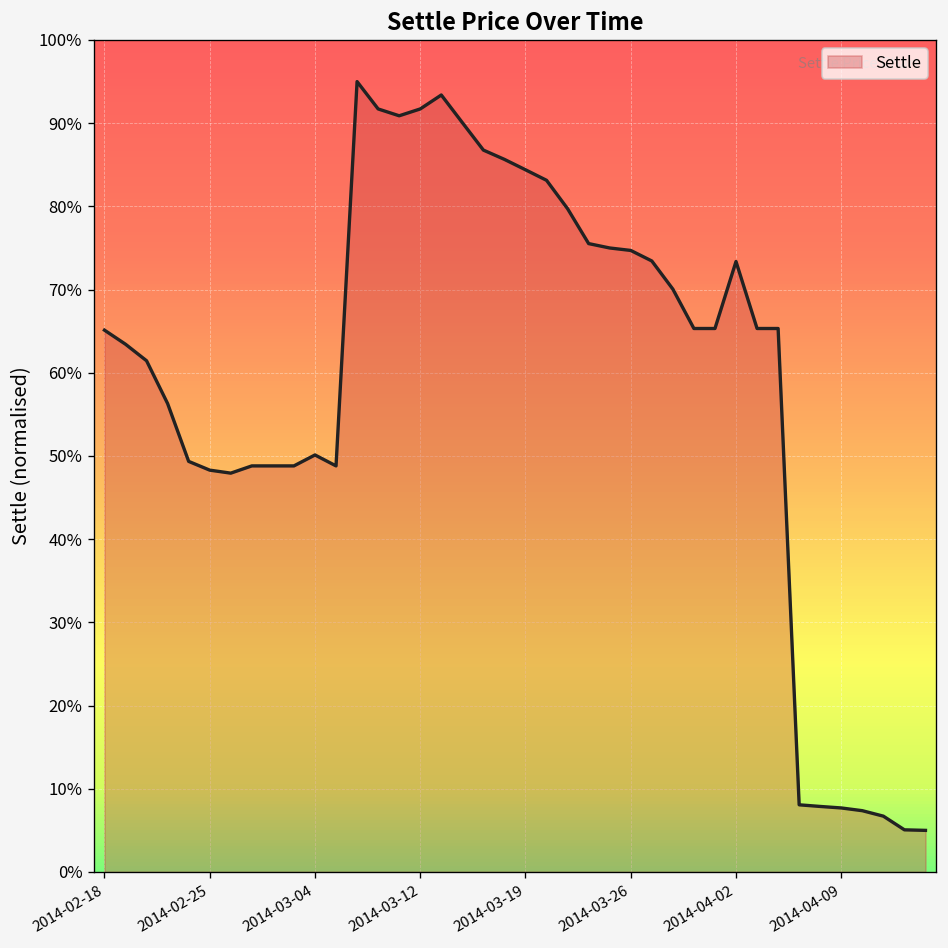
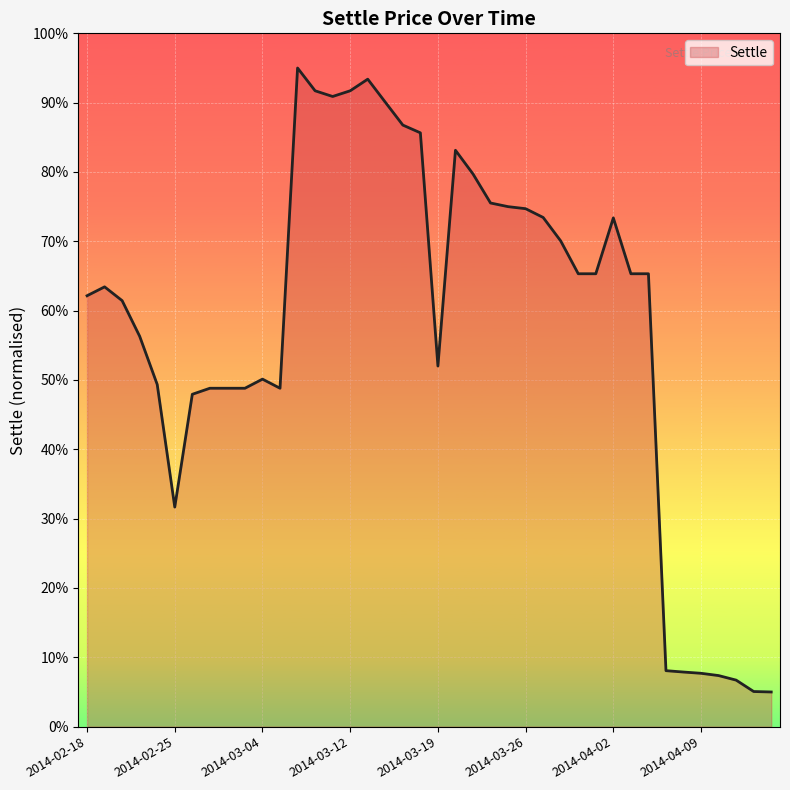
  {
-   "2014-02-18": "65%",
-   "2014-02-25": "48%",
+   "2014-02-18": "62%",
+   "2014-02-25": "32%",
    "2014-03-04": "50%",
    "2014-03-12": "92%",
-   "2014-03-19": "84%",
+   "2014-03-19": "52%",
    "2014-03-26": "75%",
    "2014-04-02": "73%",
    "2014-04-09": "8%"
  }
